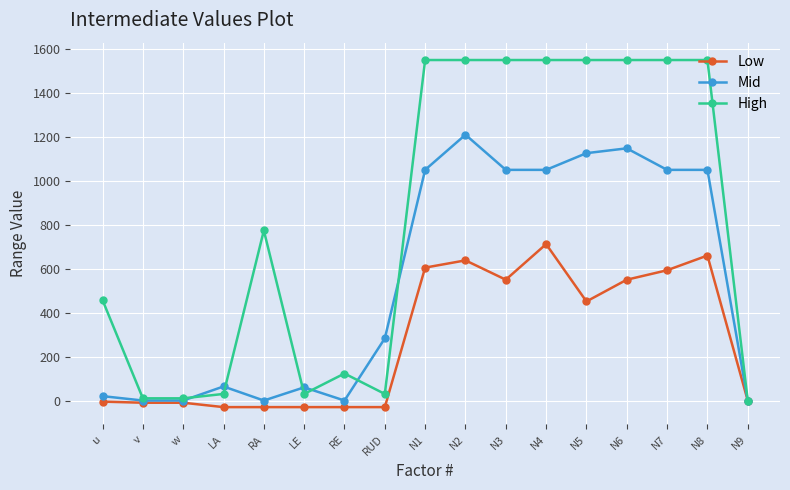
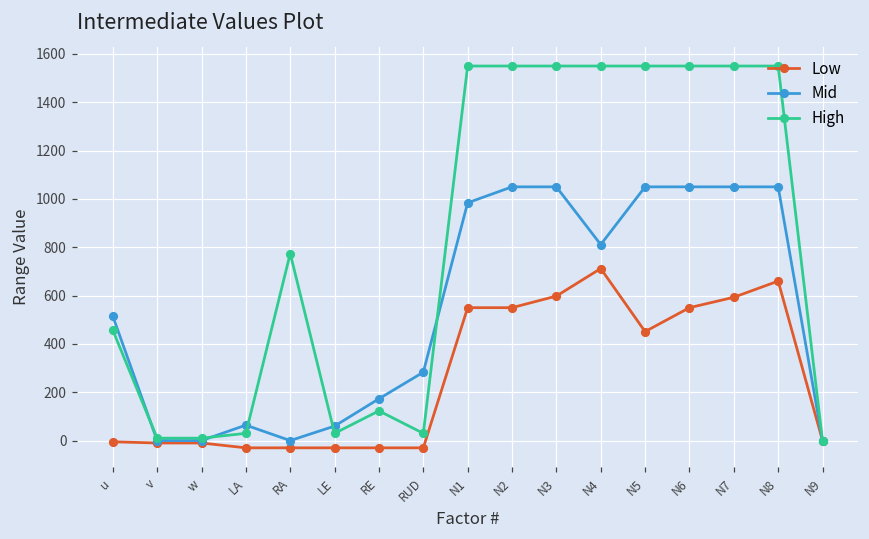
  {
    "Low": {
      "u": -10,
      "LA": -30,
      "RA": -30,
      "LE": -30,
      "RE": -30,
      "RUD": -30,
-     "N1": 610,
-     "N2": 640,
-     "N3": 550,
+     "N1": 550,
+     "N2": 550,
+     "N3": 600,
      "N4": 710,
      "N5": 450,
      "N6": 550,
      "N7": 590,
      "N8": 660
    },
    "Mid": {
-     "u": 20,
+     "u": 520,
      "LA": 60,
      "RA": 0,
      "LE": 60,
-     "RE": 0,
+     "RE": 170,
      "RUD": 280,
-     "N1": 1050,
-     "N2": 1210,
+     "N1": 980,
+     "N2": 1050,
      "N3": 1050,
-     "N4": 1050,
-     "N5": 1130,
-     "N6": 1150,
+     "N4": 810,
+     "N5": 1050,
+     "N6": 1050,
      "N7": 1050,
      "N8": 1050
    },
    "High": {
      "u": 460,
      "LA": 30,
      "RA": 770,
      "LE": 30,
      "RE": 120,
      "RUD": 30,
      "N1": 1550,
      "N2": 1550,
      "N3": 1550,
      "N4": 1550,
      "N5": 1550,
      "N6": 1550,
      "N7": 1550,
      "N8": 1550
    }
  }
